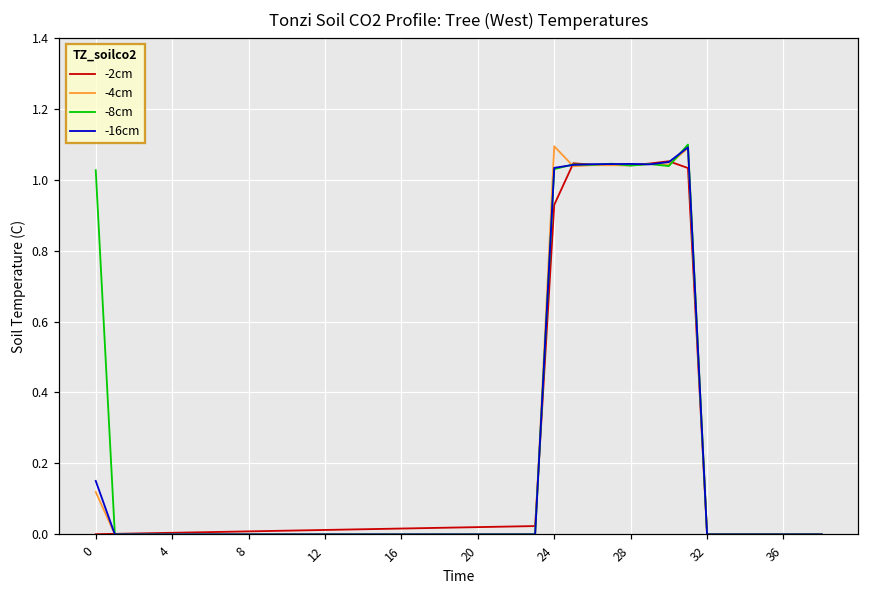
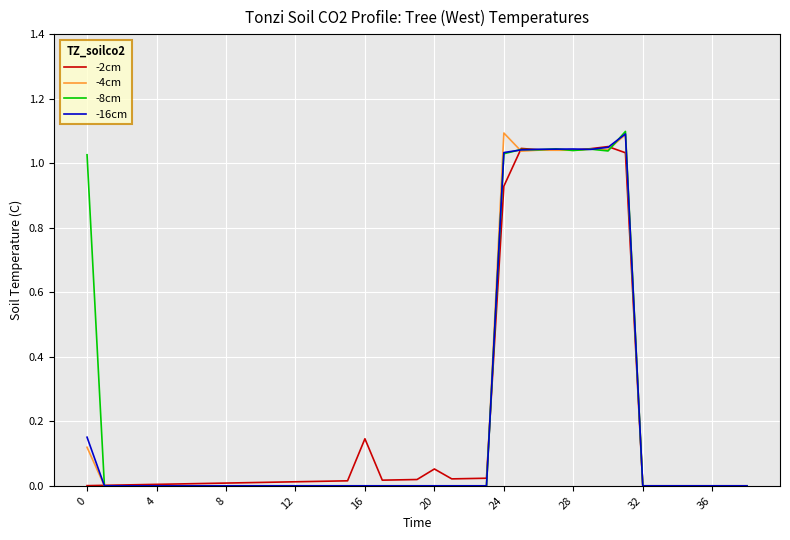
  {
    "-2cm": {
      "0": 0.00,
      "8": 0.01,
      "12": 0.01,
-     "16": 0.02,
-     "20": 0.02,
+     "16": 0.15,
+     "20": 0.05,
      "24": 0.93
    },
    "-4cm": {
      "0": 0.12,
      "24": 1.09
    },
    "-8cm": {
      "0": 1.03
    },
    "-16cm": {
      "0": 0.15
    }
  }
